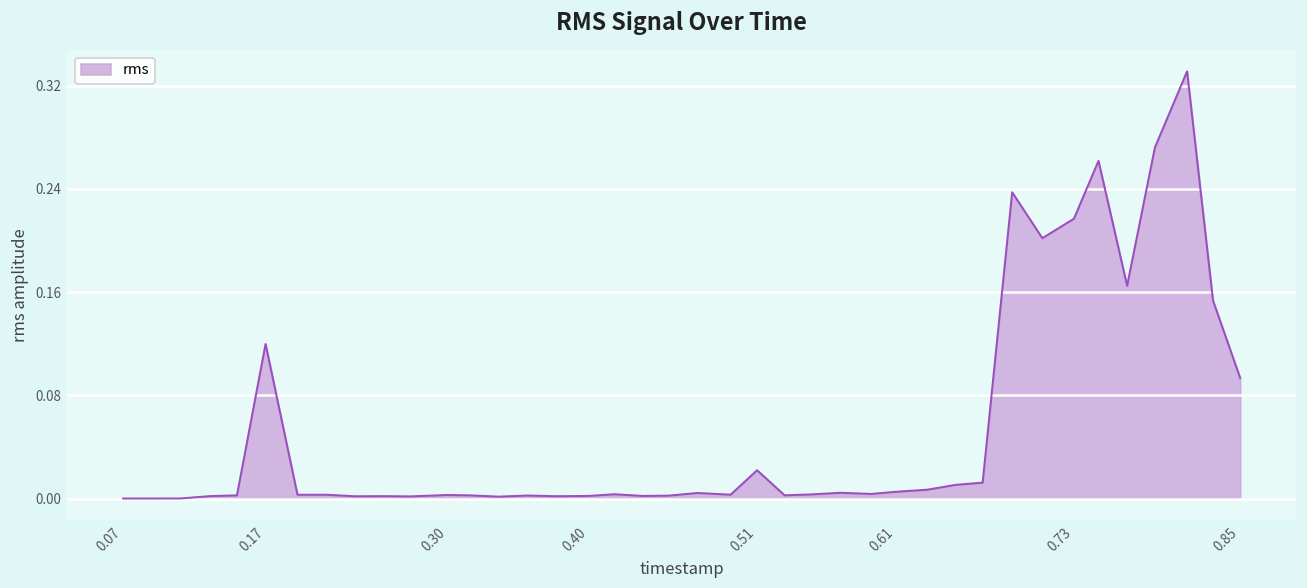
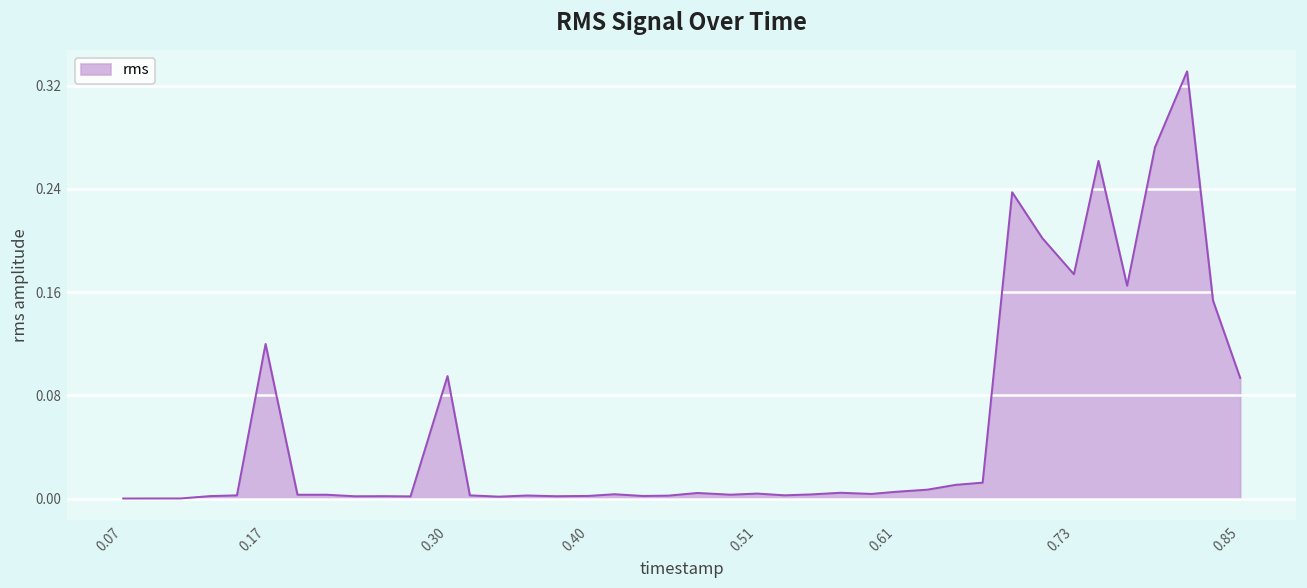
  {
    "0.07": 0.000,
    "0.17": 0.120,
-   "0.30": 0.003,
+   "0.30": 0.095,
    "0.40": 0.002,
-   "0.51": 0.022,
+   "0.51": 0.004,
    "0.61": 0.005,
-   "0.73": 0.217,
+   "0.73": 0.174,
    "0.85": 0.094
  }
